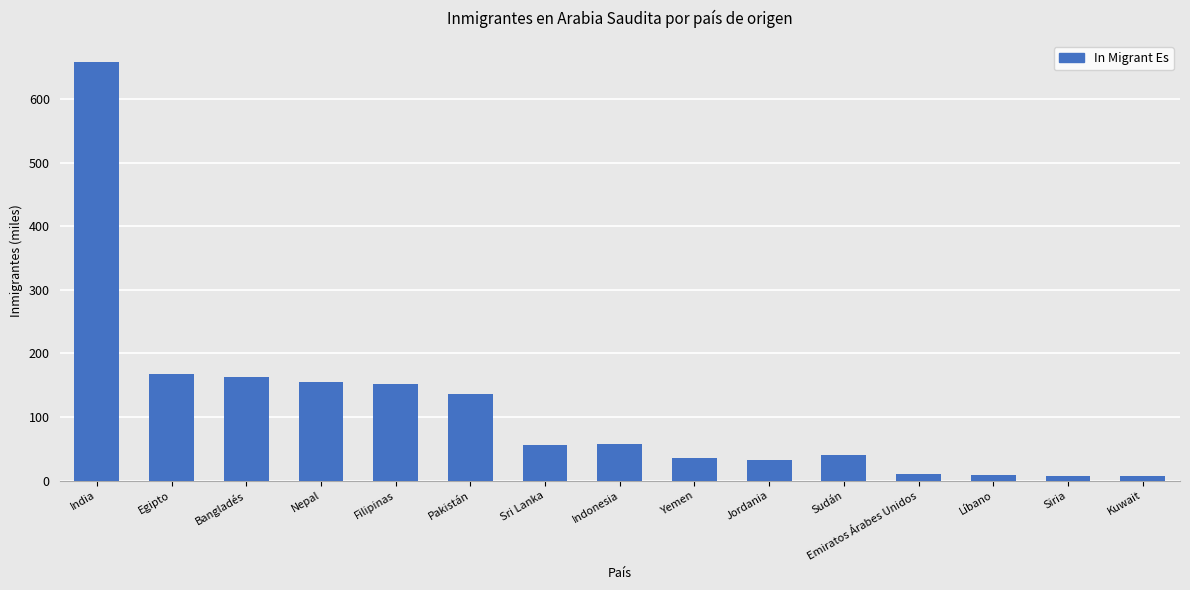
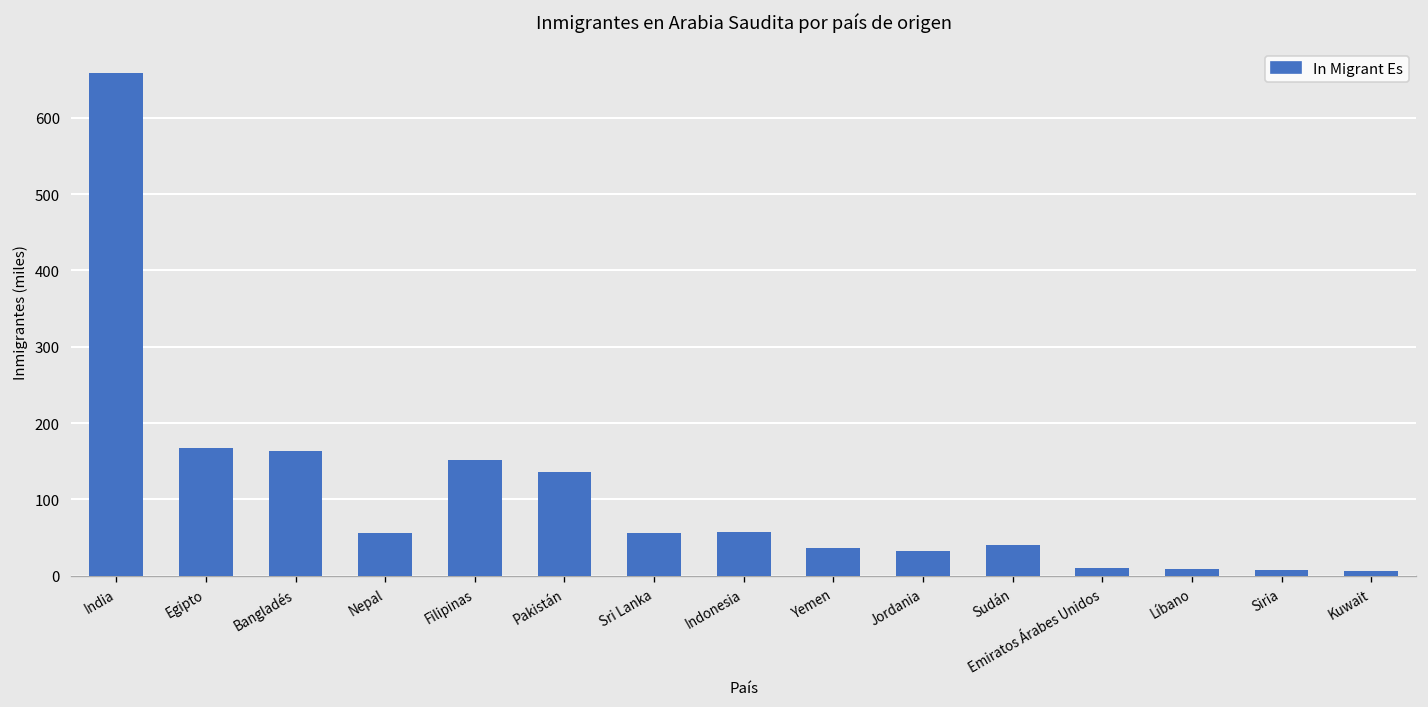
  {
    "India": 660,
    "Egipto": 170,
    "Bangladés": 160,
-   "Nepal": 150,
+   "Nepal": 60,
    "Filipinas": 150,
    "Pakistán": 140,
    "Sri Lanka": 60,
    "Indonesia": 60,
    "Yemen": 40,
    "Jordania": 30,
    "Sudán": 40,
    "Emiratos Árabes Unidos": 10,
    "Líbano": 10,
    "Siria": 10,
    "Kuwait": 10
  }
